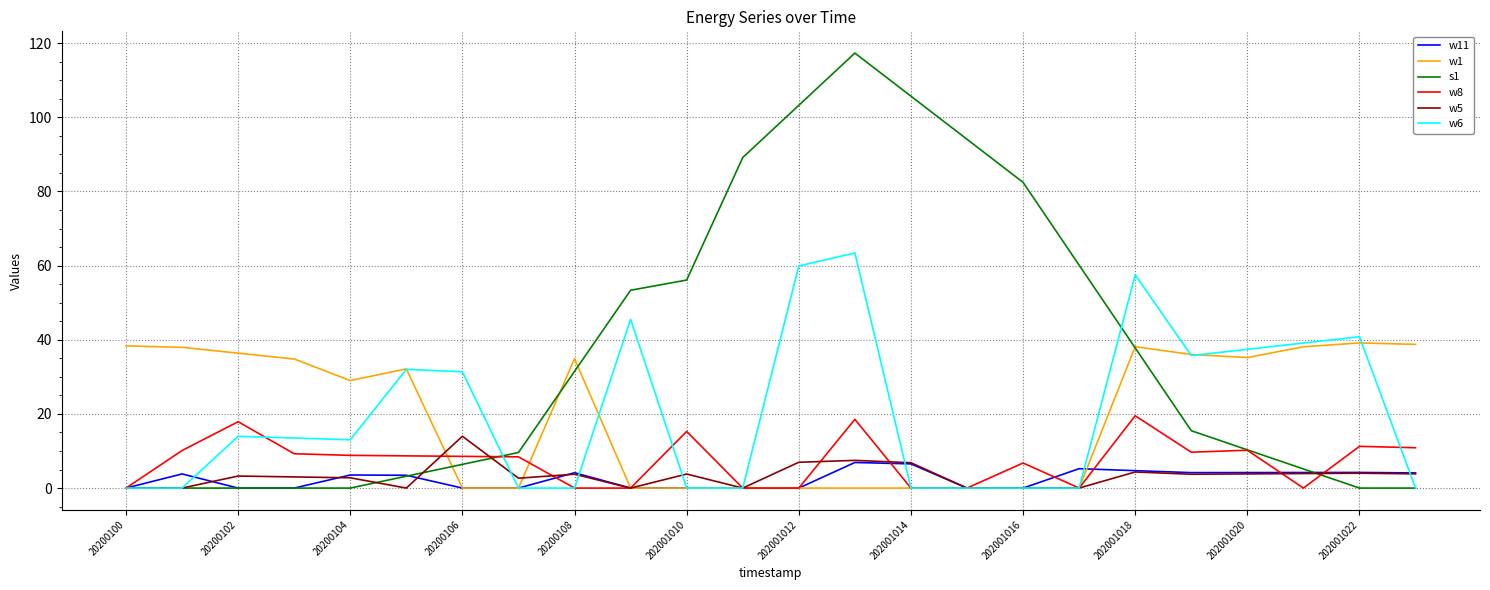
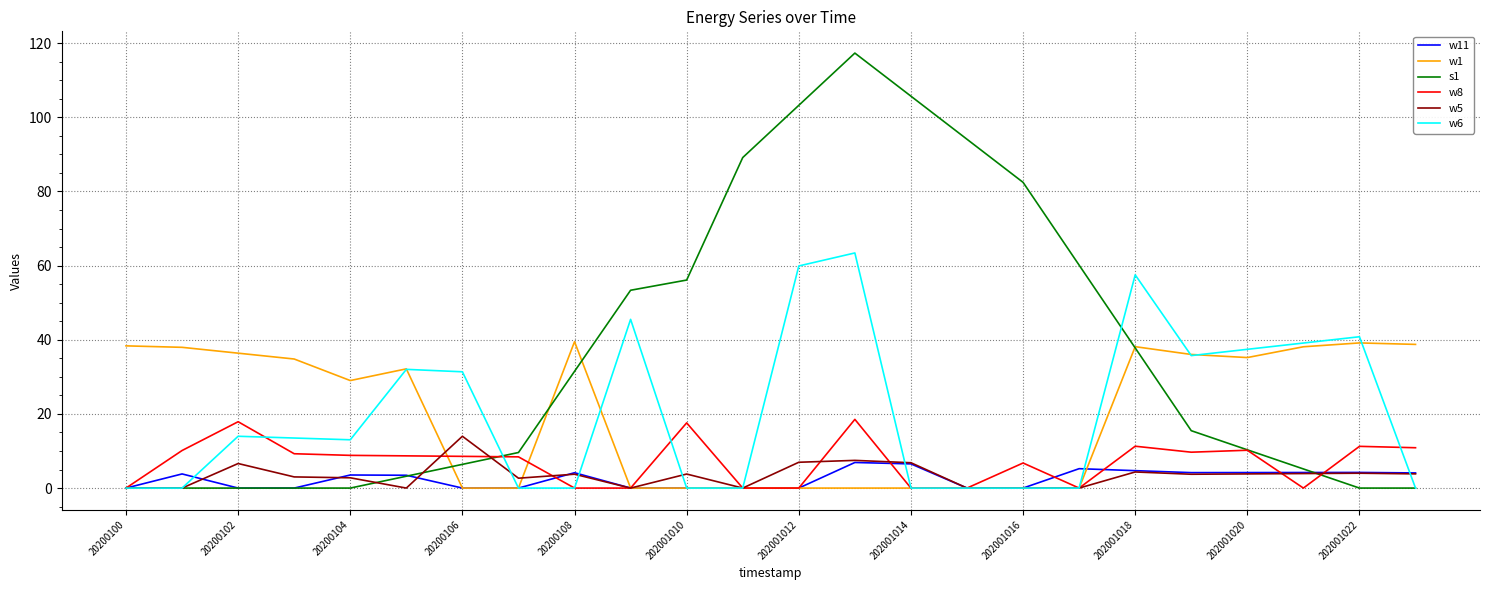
  {
    "w11": {
      "20200104": 4
    },
    "w1": {
      "20200100": 38,
      "20200102": 36,
      "20200104": 29,
-     "20200108": 35,
+     "20200108": 39,
      "202001020": 35,
      "202001022": 39
    },
    "s1": {
      "20200104": 0,
      "20200106": 6,
      "20200108": 31,
      "202001010": 56,
      "202001012": 103,
      "202001014": 106,
      "202001016": 82,
      "202001022": 0
    },
    "w8": {
      "20200102": 18,
      "20200104": 9,
      "20200106": 9,
-     "202001010": 15,
+     "202001010": 18,
      "202001016": 7,
-     "202001018": 19,
+     "202001018": 11,
      "202001022": 11
    },
    "w5": {
-     "20200102": 3,
+     "20200102": 7,
      "20200104": 3,
      "20200106": 14,
      "202001010": 4,
      "202001012": 7
    },
    "w6": {
      "20200102": 14,
      "20200104": 13,
      "20200106": 31,
      "202001012": 60,
      "202001018": 57,
      "202001020": 37,
      "202001022": 41
    }
  }
